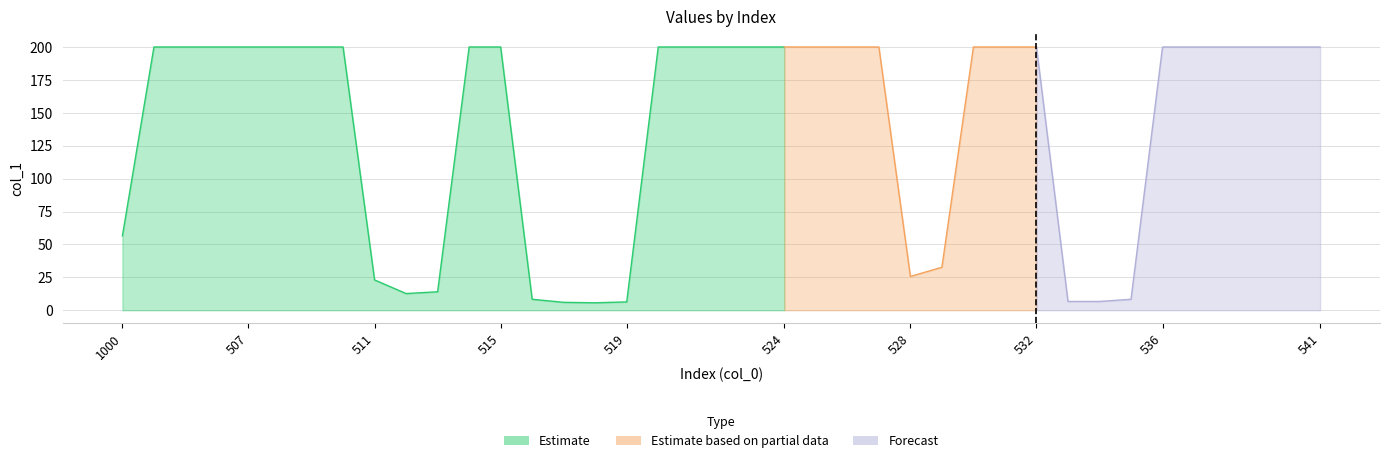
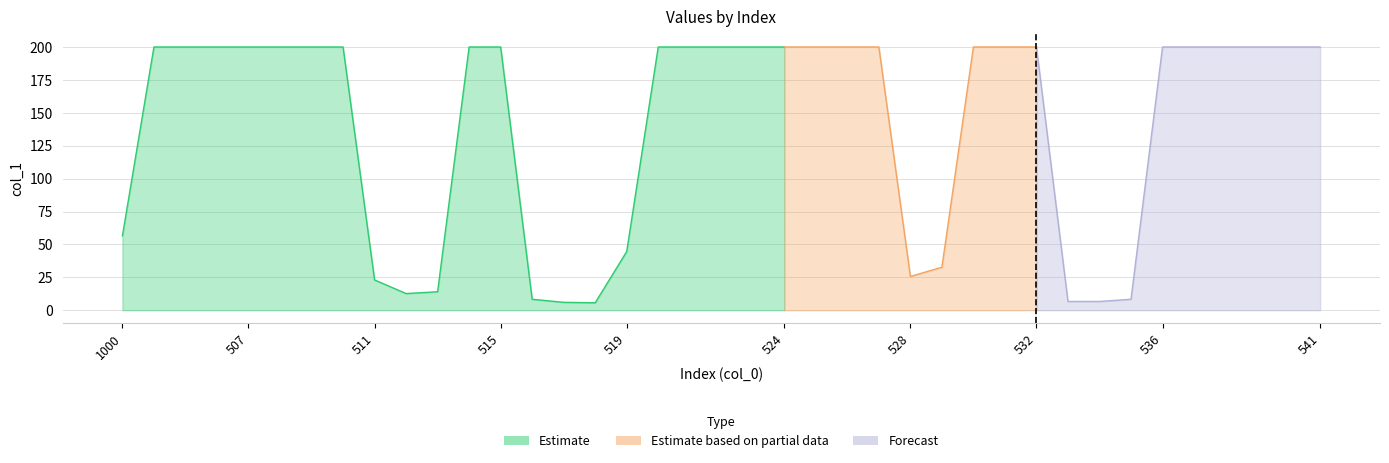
  {
    "Estimate": {
      "1000": 57,
      "507": 200,
      "511": 23,
      "515": 200,
-     "519": 6
+     "519": 45
    },
    "Estimate based on partial data": {
      "528": 26
    },
    "Forecast": {
      "536": 200,
      "541": 200
    }
  }
